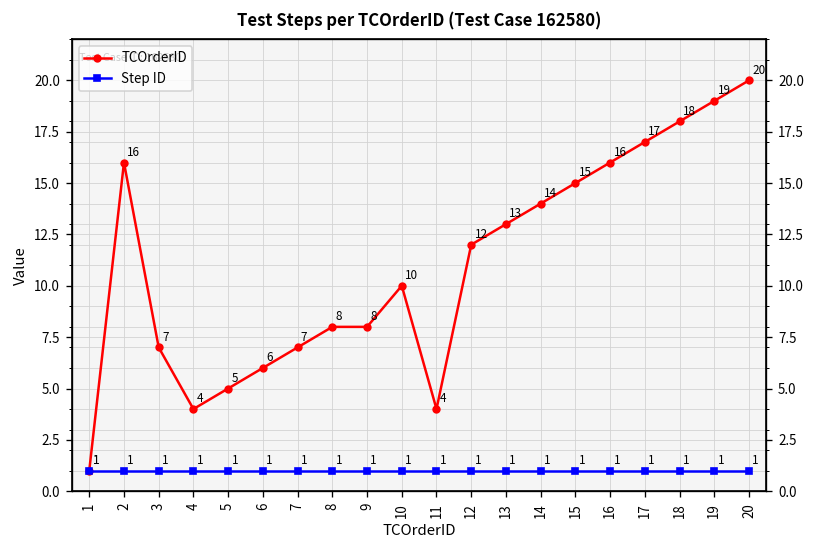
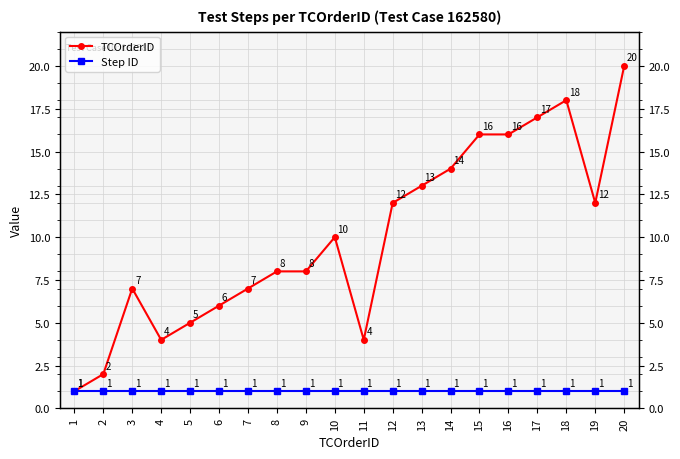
  {
    "TCOrderID": {
-     "2": 16,
+     "2": 2,
      "3": 7,
      "4": 4,
      "5": 5,
      "6": 6,
      "7": 7,
      "8": 8,
      "9": 8,
      "10": 10,
      "11": 4,
      "12": 12,
      "13": 13,
      "14": 14,
-     "15": 15,
+     "15": 16,
      "16": 16,
      "17": 17,
      "18": 18,
-     "19": 19,
+     "19": 12,
      "20": 20
    },
    "Step ID": {
      "2": 1,
      "3": 1,
      "4": 1,
      "5": 1,
      "6": 1,
      "7": 1,
      "8": 1,
      "9": 1,
      "10": 1,
      "11": 1,
      "12": 1,
      "13": 1,
      "14": 1,
      "15": 1,
      "16": 1,
      "17": 1,
      "18": 1,
      "19": 1,
      "20": 1
    }
  }
